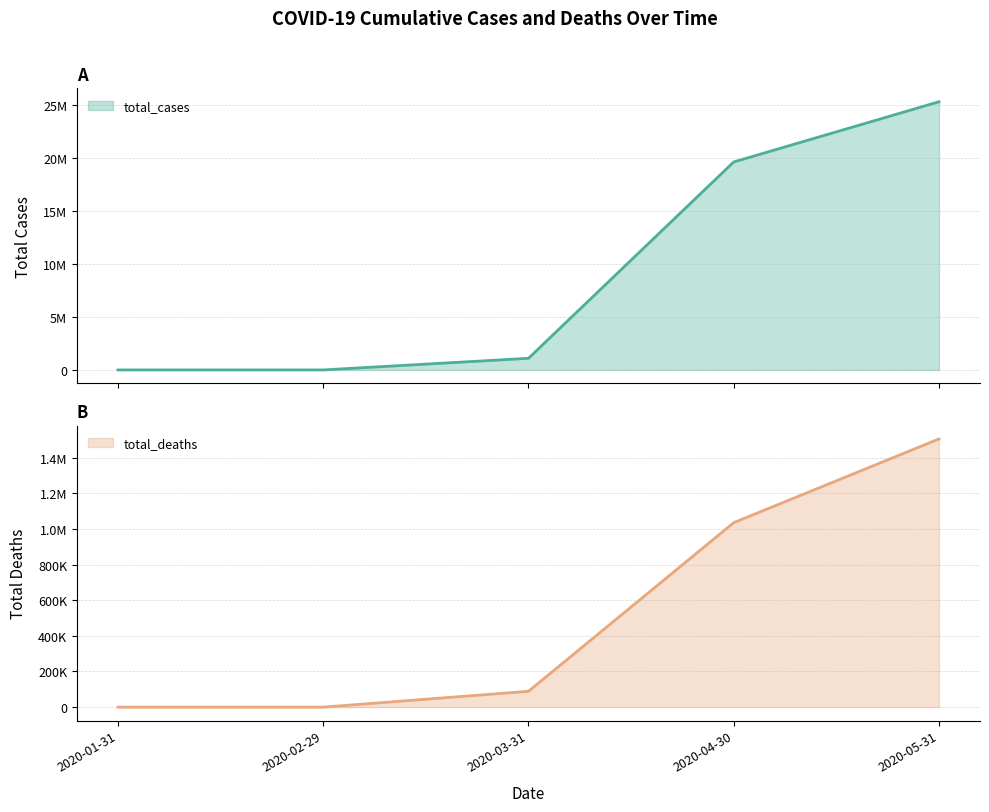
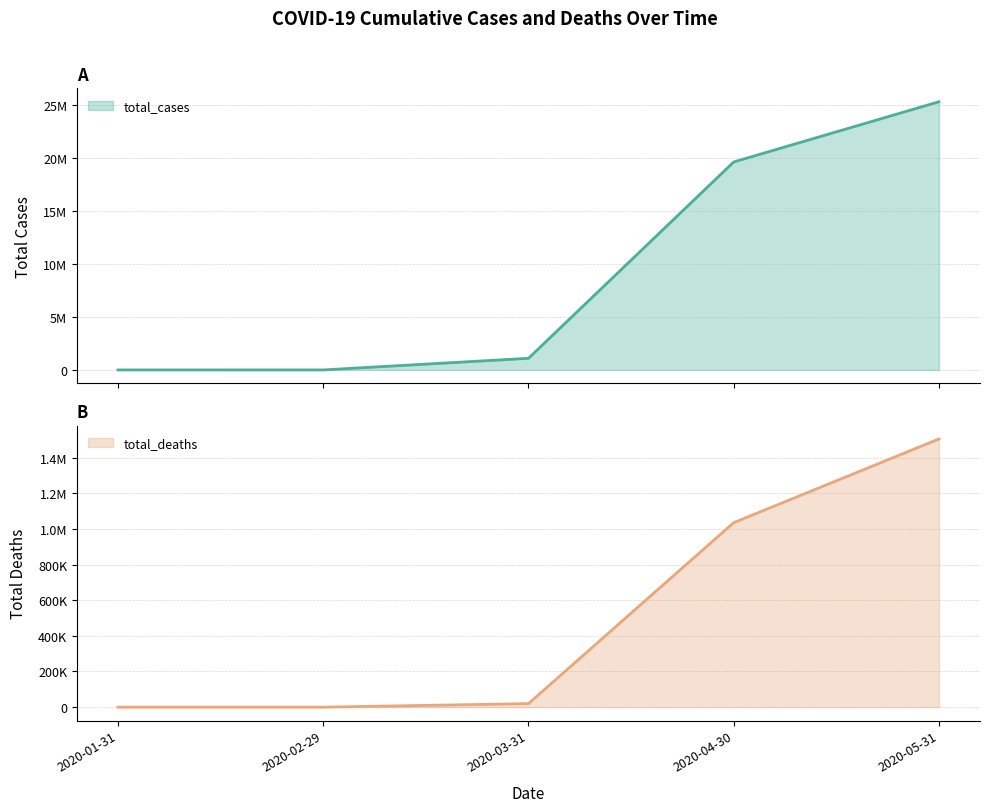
  {
    "B": {
      "2020-01-31": 0,
      "2020-02-29": 0,
-     "2020-03-31": 90000,
+     "2020-03-31": 20000,
      "2020-04-30": 1040000,
      "2020-05-31": 1510000
    }
  }
